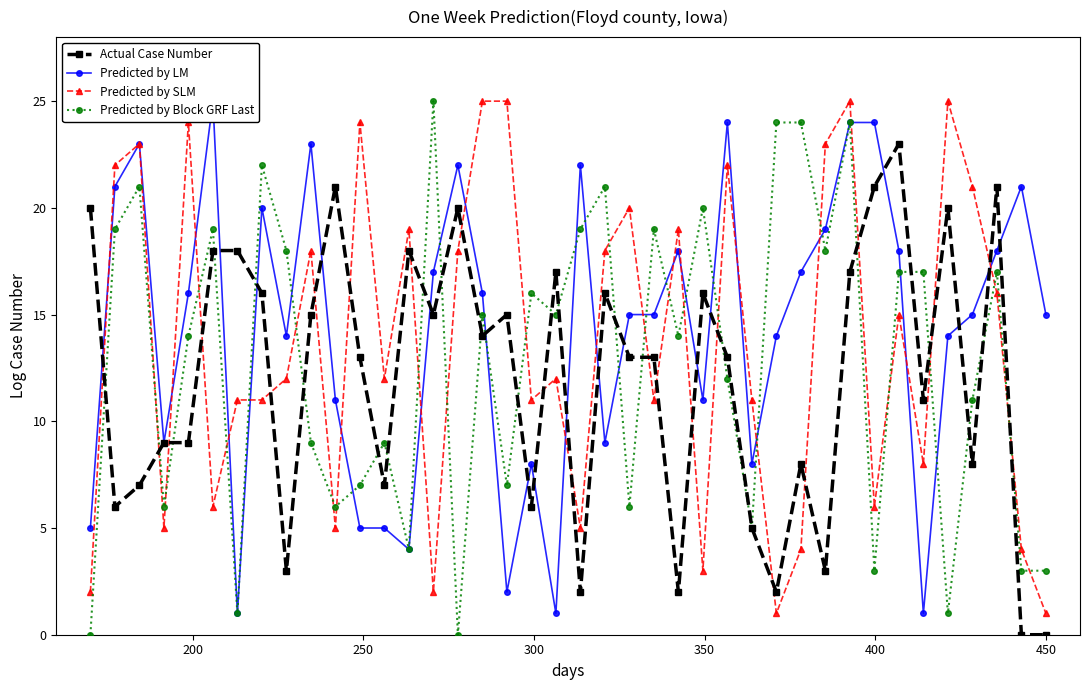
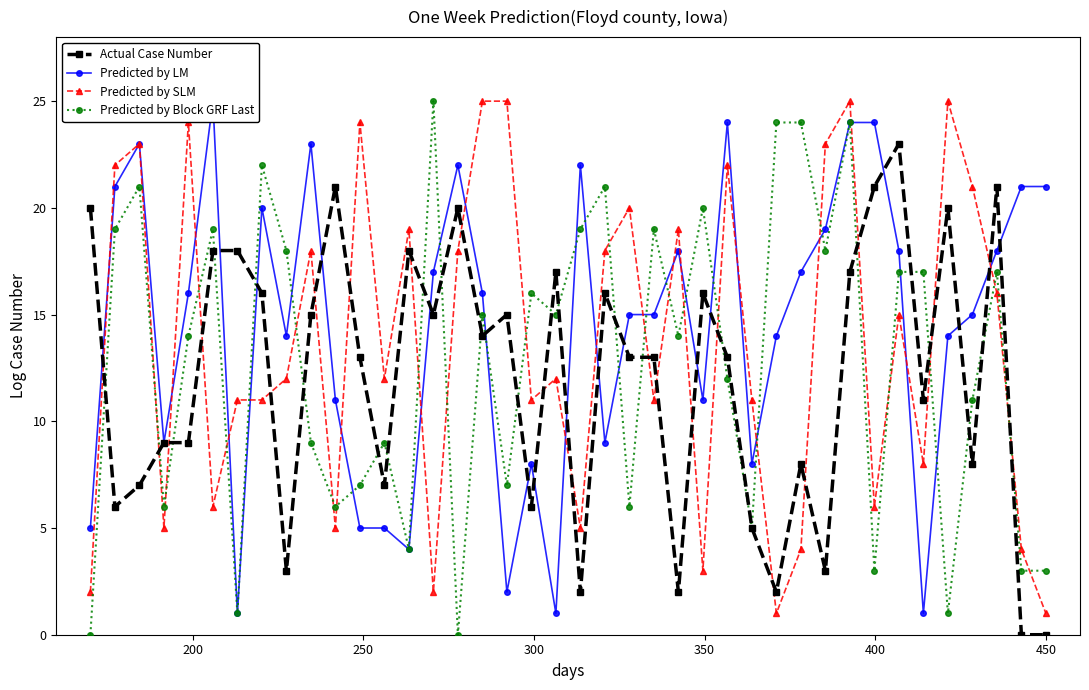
  {
    "Actual Case Number": {
      "450": 0
    },
    "Predicted by LM": {
-     "450": 15
+     "450": 21
    },
    "Predicted by SLM": {
      "450": 1
    },
    "Predicted by Block GRF Last": {
      "450": 3
    }
  }
